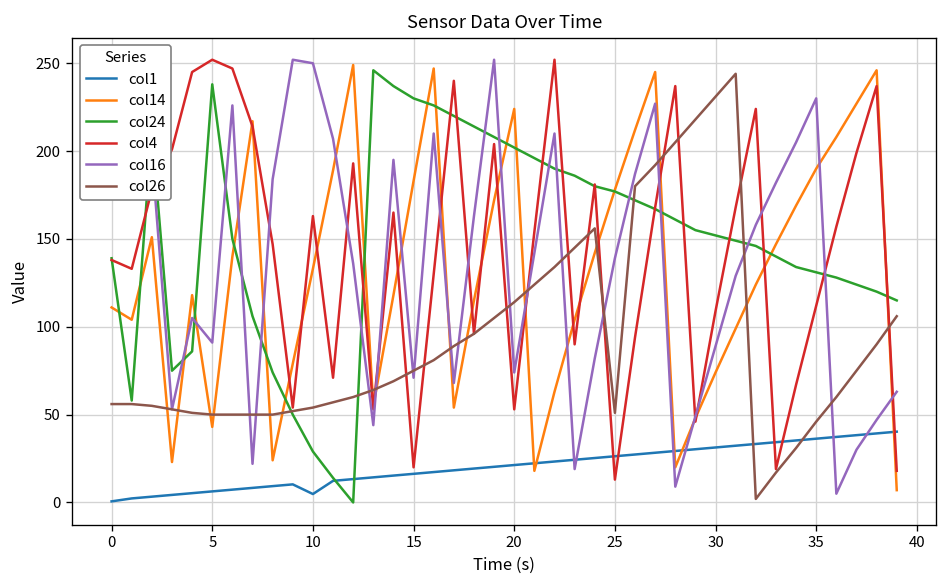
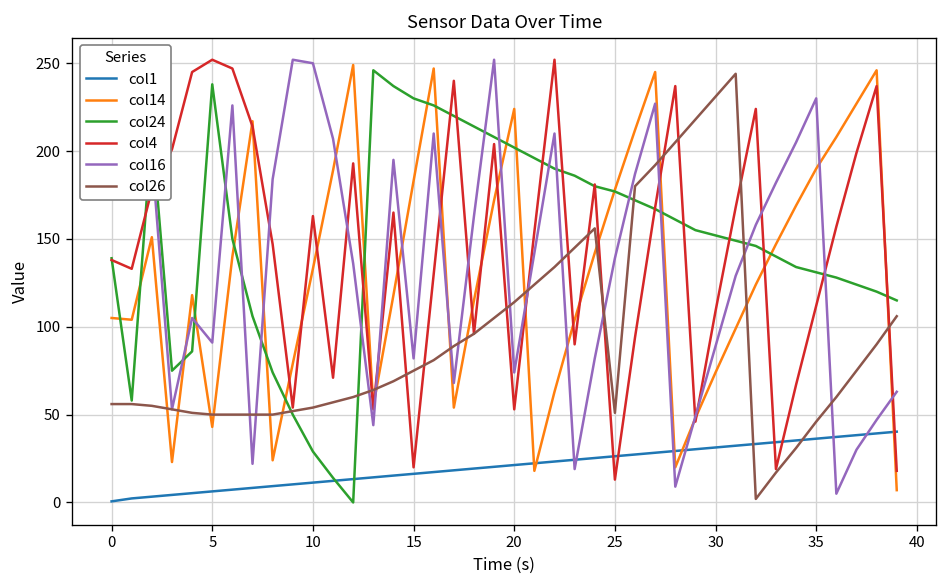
  {
    "col1": {
      "0": 1,
      "5": 6,
-     "10": 5,
+     "10": 11,
      "15": 16,
      "20": 21,
      "25": 26,
      "30": 31,
      "35": 36
    },
    "col14": {
-     "0": 111,
+     "0": 105,
      "5": 43,
      "10": 133,
      "15": 183,
      "20": 224,
      "30": 74,
      "35": 190
    },
    "col24": {
      "5": 238,
      "10": 29,
      "15": 230,
      "20": 202,
      "30": 152,
      "35": 131
    },
    "col4": {
      "5": 252,
      "10": 163,
      "15": 20,
      "20": 53,
      "25": 13,
      "30": 109,
      "35": 112
    },
    "col16": {
      "5": 91,
      "10": 250,
-     "15": 71,
+     "15": 82,
      "20": 74,
      "25": 139,
      "30": 89,
      "35": 230
    },
    "col26": {
      "0": 56,
      "5": 50,
      "10": 54,
      "15": 75,
      "20": 114,
      "25": 51,
      "30": 231,
      "35": 46
    }
  }
